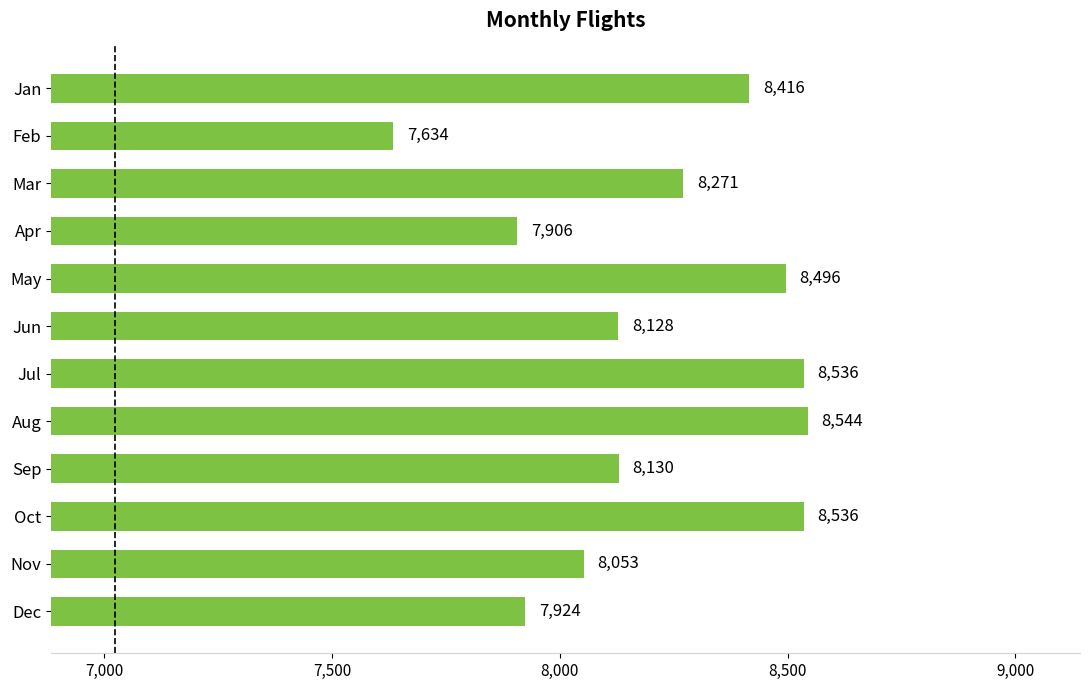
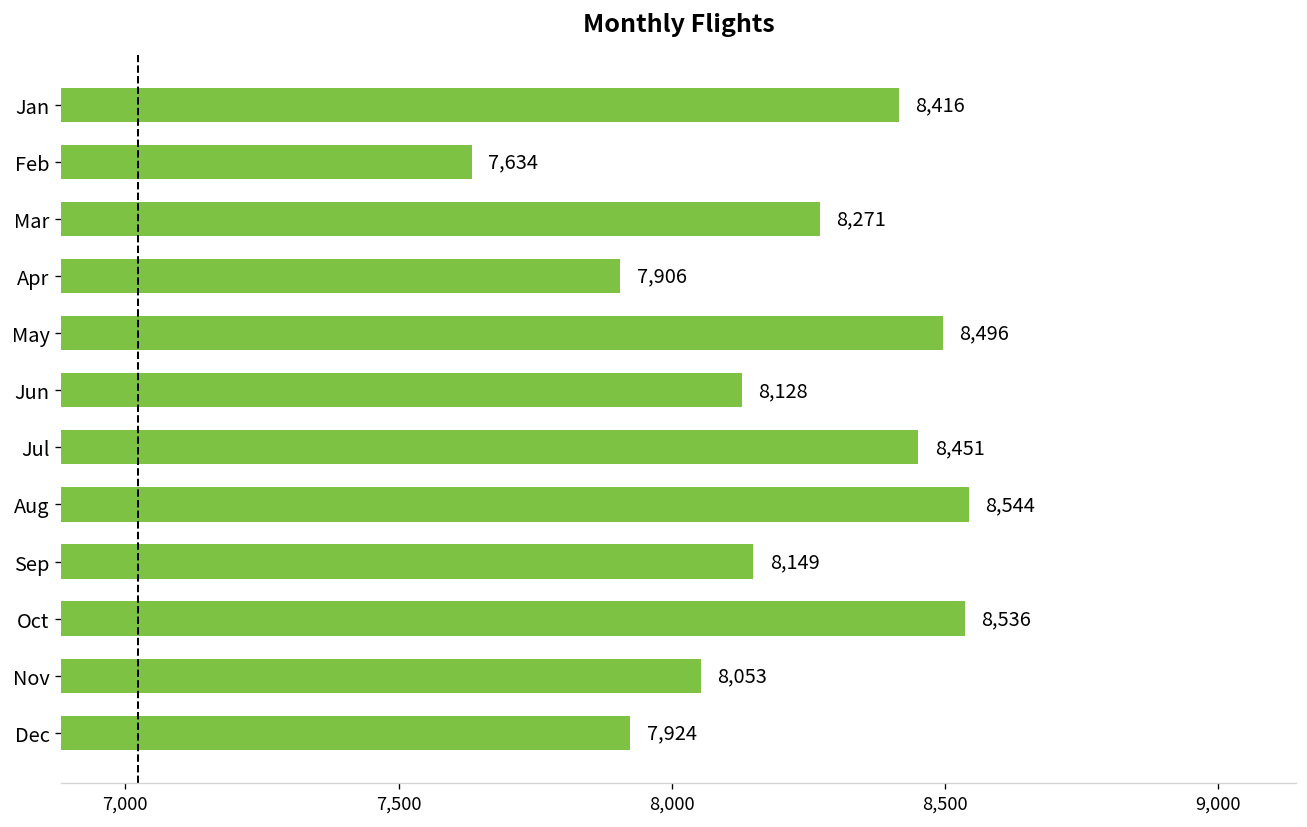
  {
    "Jan": "8,416",
    "Feb": "7,634",
    "Mar": "8,271",
    "Apr": "7,906",
    "May": "8,496",
    "Jun": "8,128",
-   "Jul": "8,536",
+   "Jul": "8,451",
    "Aug": "8,544",
-   "Sep": "8,130",
+   "Sep": "8,149",
    "Oct": "8,536",
    "Nov": "8,053",
    "Dec": "7,924"
  }
